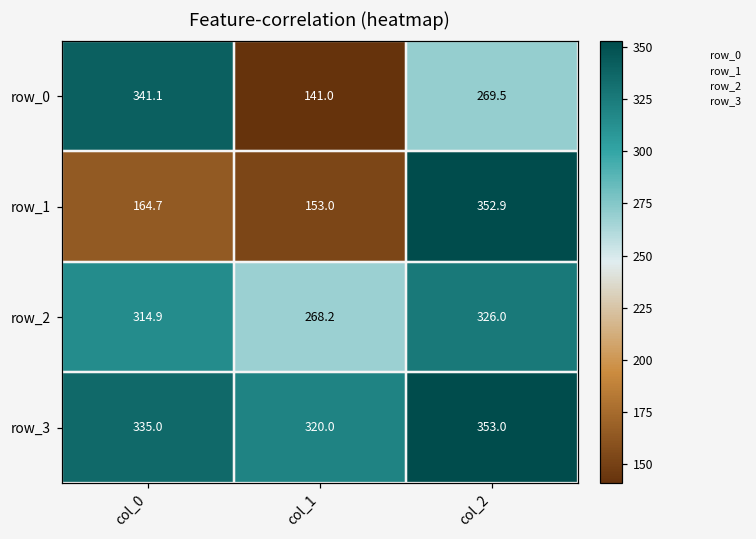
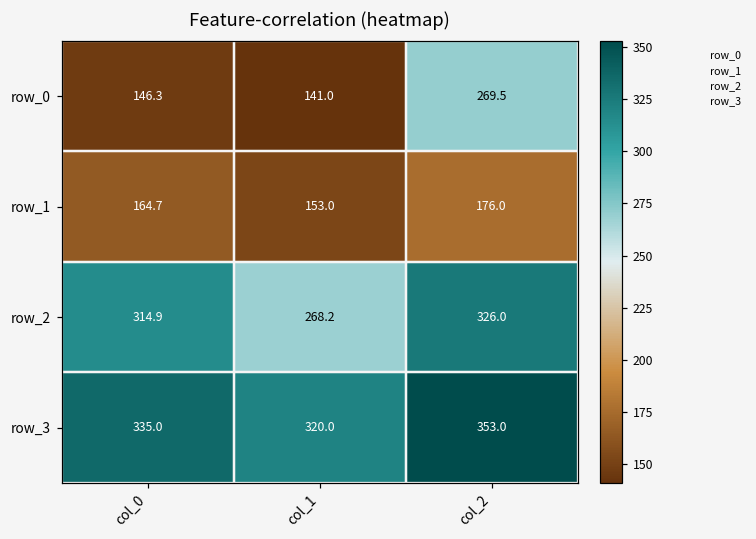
  {
    "row_0": {
-     "col_0": 341.1,
+     "col_0": 146.3,
      "col_1": 141.0,
      "col_2": 269.5
    },
    "row_1": {
      "col_0": 164.7,
      "col_1": 153.0,
-     "col_2": 352.9
+     "col_2": 176.0
    },
    "row_2": {
      "col_0": 314.9,
      "col_1": 268.2,
      "col_2": 326.0
    },
    "row_3": {
      "col_0": 335.0,
      "col_1": 320.0,
      "col_2": 353.0
    }
  }
